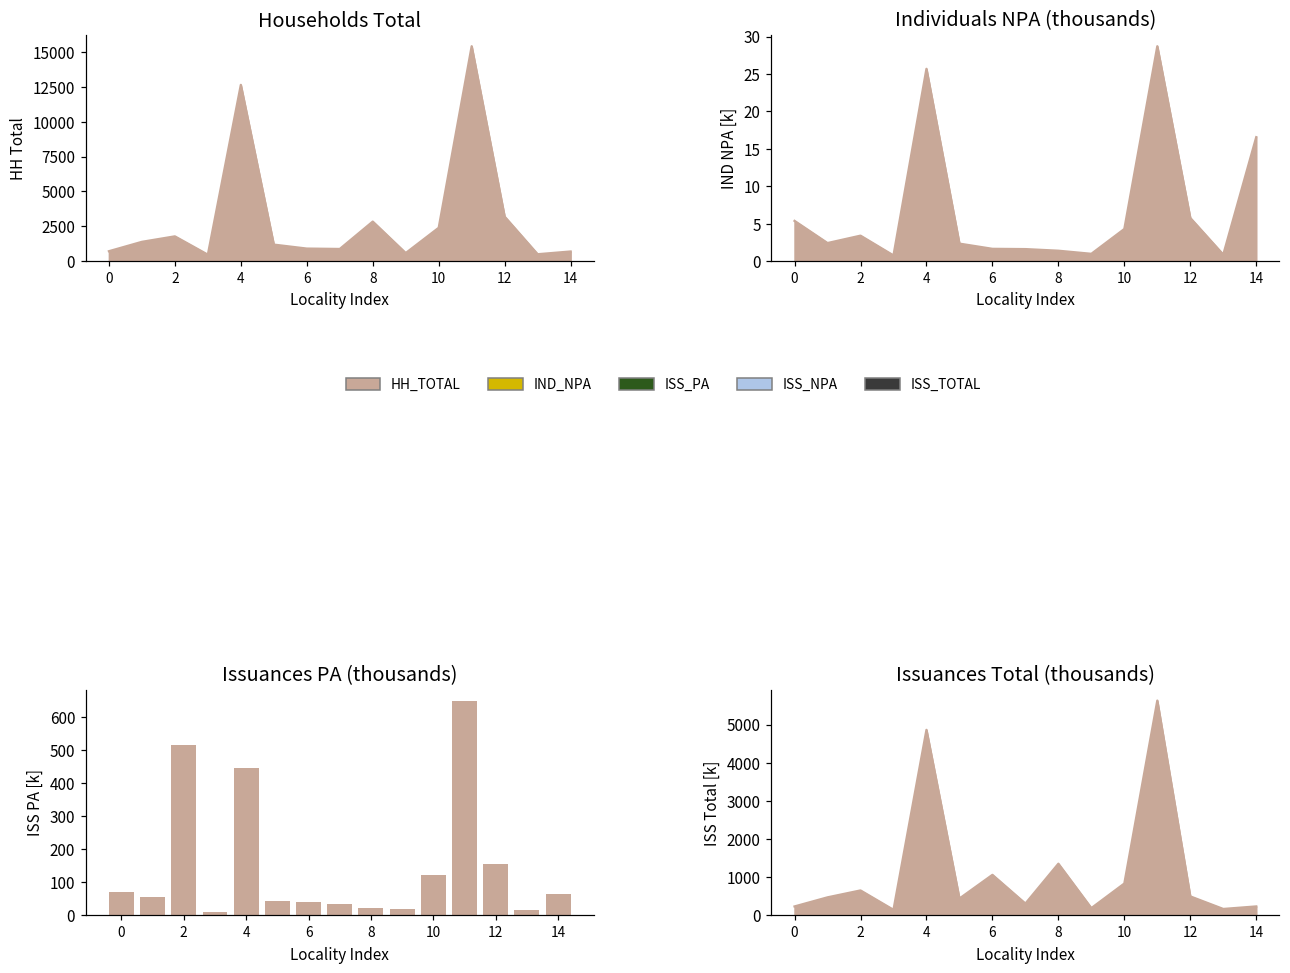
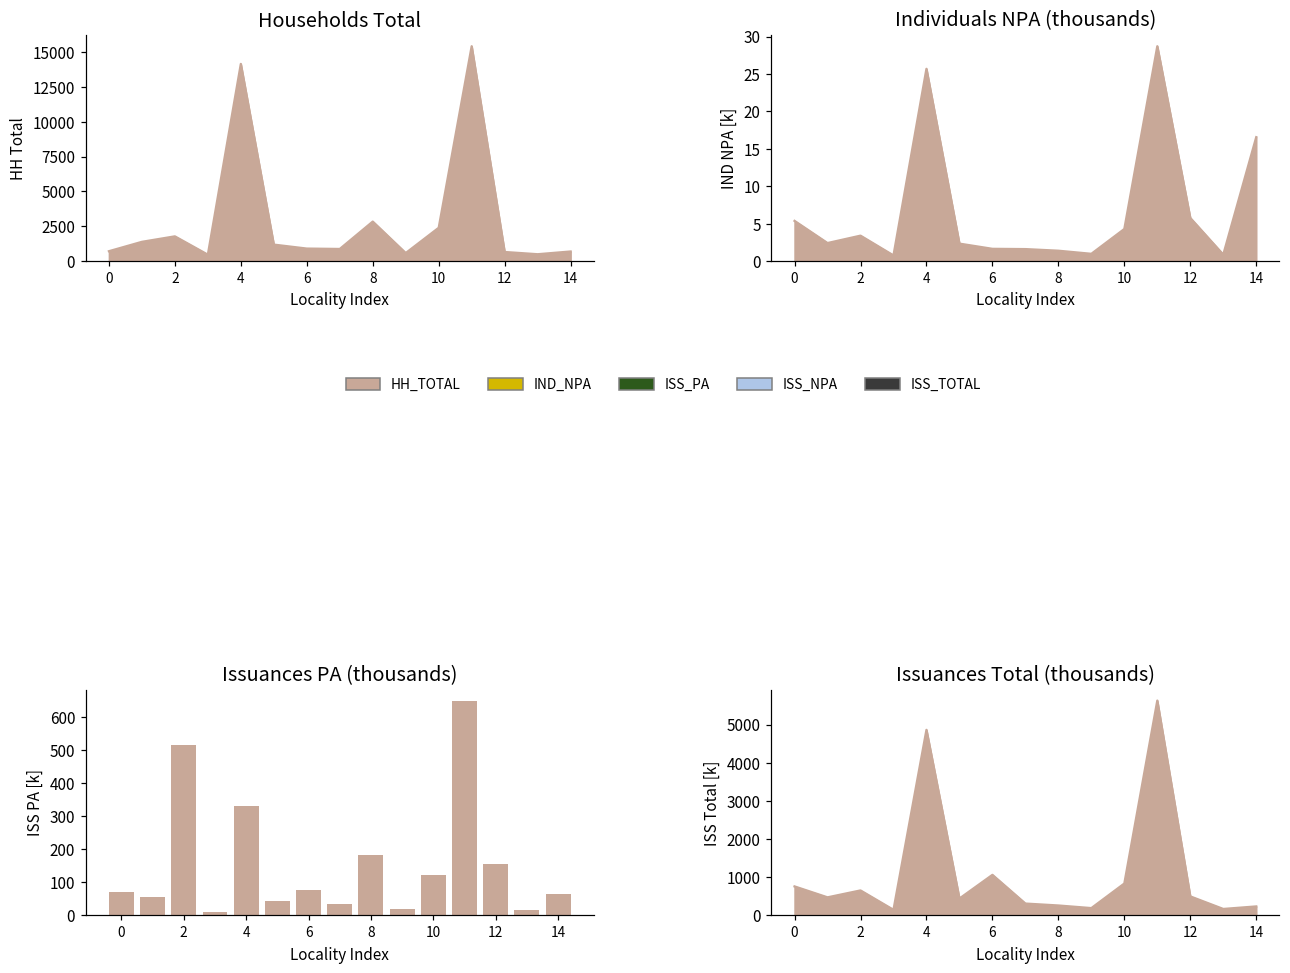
  {
    "Households Total": {
      "0": 700,
      "2": 1800,
-     "4": 12700,
+     "4": 14200,
      "6": 900,
      "8": 2800,
      "10": 2400,
-     "12": 3200,
+     "12": 700,
      "14": 700
    },
    "Individuals NPA (thousands)": {
      "0": 5,
      "2": 3,
      "4": 26,
      "6": 2,
      "8": 1,
      "10": 4,
      "12": 6,
      "14": 17
    },
    "Issuances PA (thousands)": {
      "0": 70,
      "2": 510,
-     "4": 450,
-     "6": 40,
-     "8": 20,
+     "4": 330,
+     "6": 80,
+     "8": 180,
      "10": 120,
      "12": 150,
      "14": 70
    },
    "Issuances Total (thousands)": {
-     "0": 200,
+     "0": 800,
      "2": 700,
      "4": 4900,
      "6": 1100,
-     "8": 1400,
+     "8": 300,
      "10": 800,
      "12": 500,
      "14": 200
    }
  }
